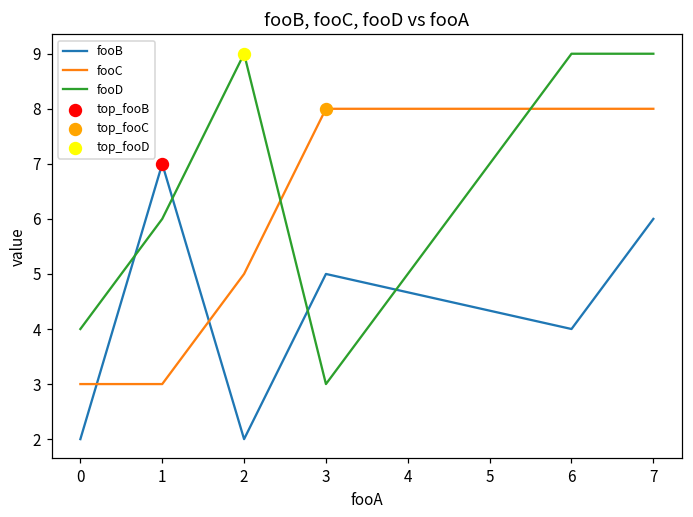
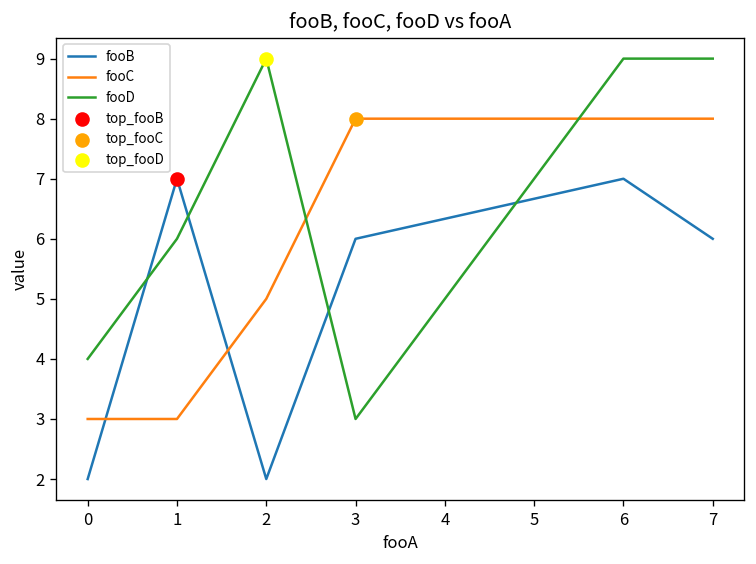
  {
    "fooB": {
      "0": 2,
      "2": 2,
-     "3": 5,
-     "6": 4,
+     "3": 6,
+     "6": 7,
      "7": 6
    },
    "fooD": {
      "0": 4,
      "1": 6,
      "3": 3,
      "6": 9,
      "7": 9
    }
  }
